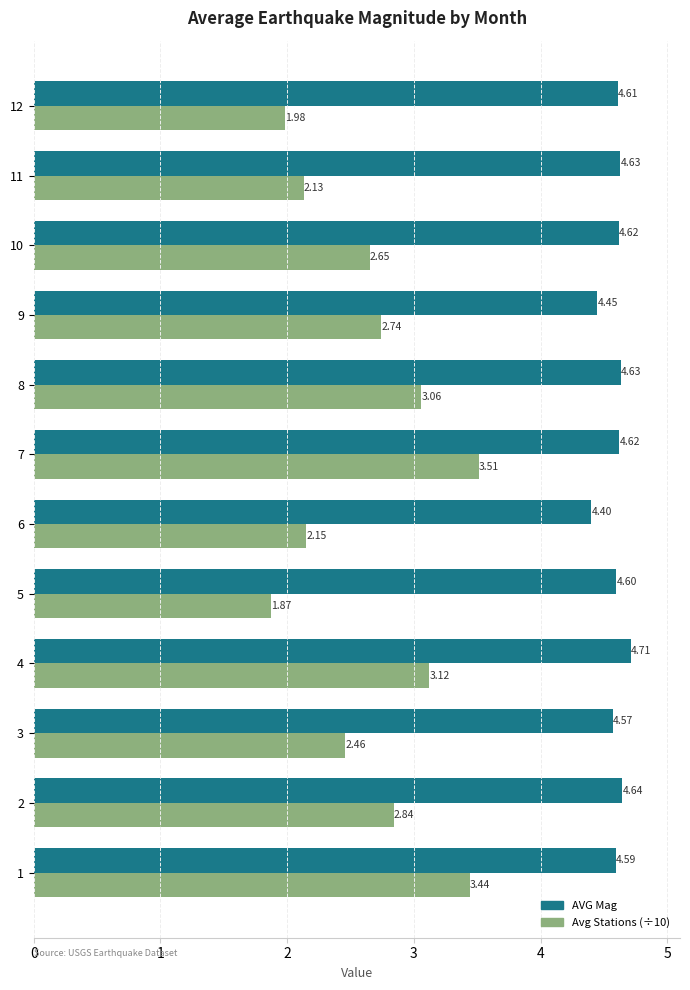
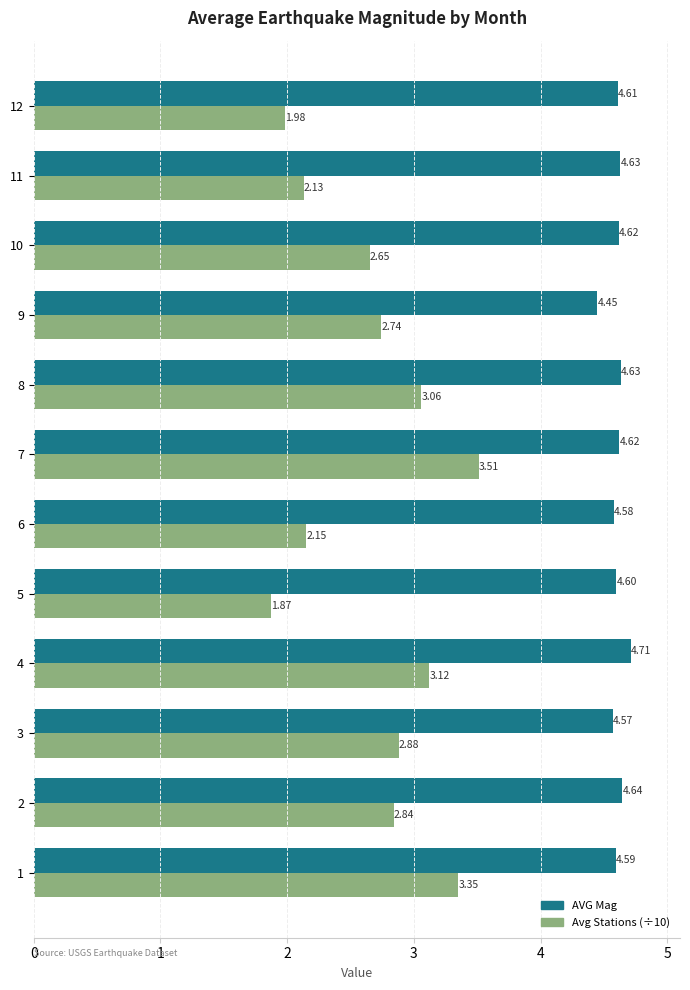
  {
    "AVG Mag": {
      "12": 4.61,
      "11": 4.63,
      "10": 4.62,
      "9": 4.45,
      "8": 4.63,
      "7": 4.62,
-     "6": 4.40,
+     "6": 4.58,
      "5": 4.60,
      "4": 4.71,
      "3": 4.57,
      "2": 4.64,
      "1": 4.59
    },
    "Avg Stations (÷10)": {
      "12": 1.98,
      "11": 2.13,
      "10": 2.65,
      "9": 2.74,
      "8": 3.06,
      "7": 3.51,
      "6": 2.15,
      "5": 1.87,
      "4": 3.12,
-     "3": 2.46,
+     "3": 2.88,
      "2": 2.84,
-     "1": 3.44
+     "1": 3.35
    }
  }
